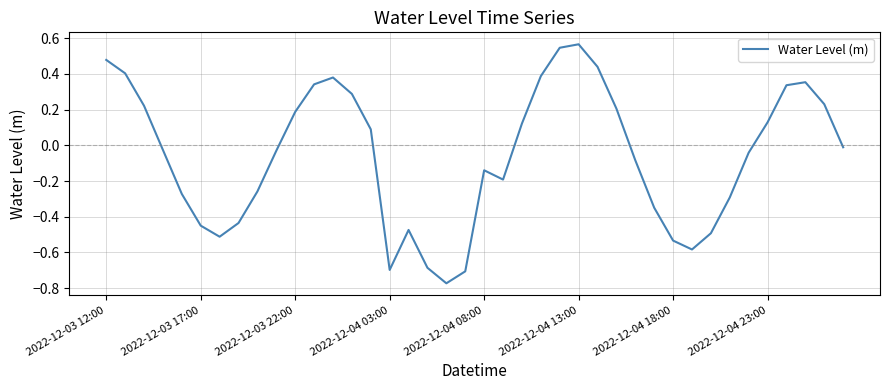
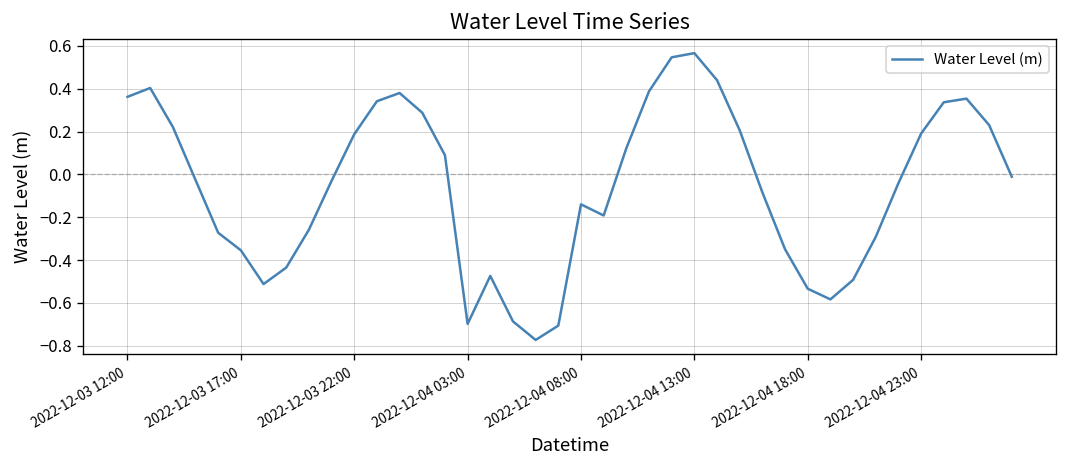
  {
-   "2022-12-03 12:00": 0.48,
-   "2022-12-03 17:00": -0.45,
+   "2022-12-03 12:00": 0.36,
+   "2022-12-03 17:00": -0.35,
    "2022-12-03 22:00": 0.19,
    "2022-12-04 03:00": -0.70,
    "2022-12-04 08:00": -0.14,
    "2022-12-04 13:00": 0.57,
    "2022-12-04 18:00": -0.53,
-   "2022-12-04 23:00": 0.13
+   "2022-12-04 23:00": 0.19
  }
